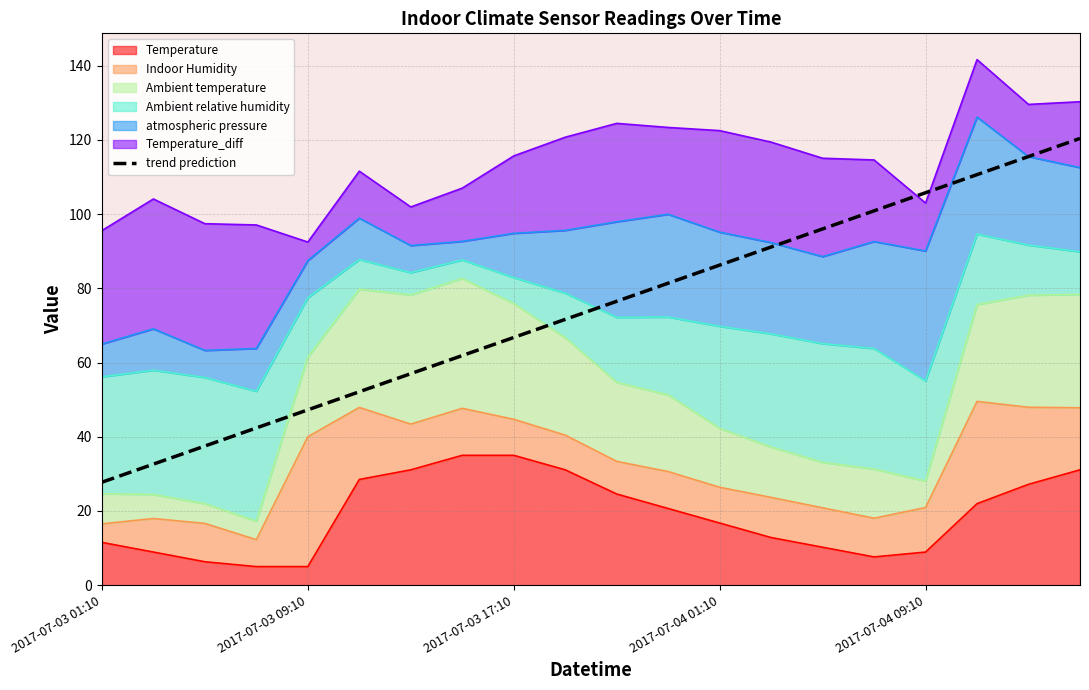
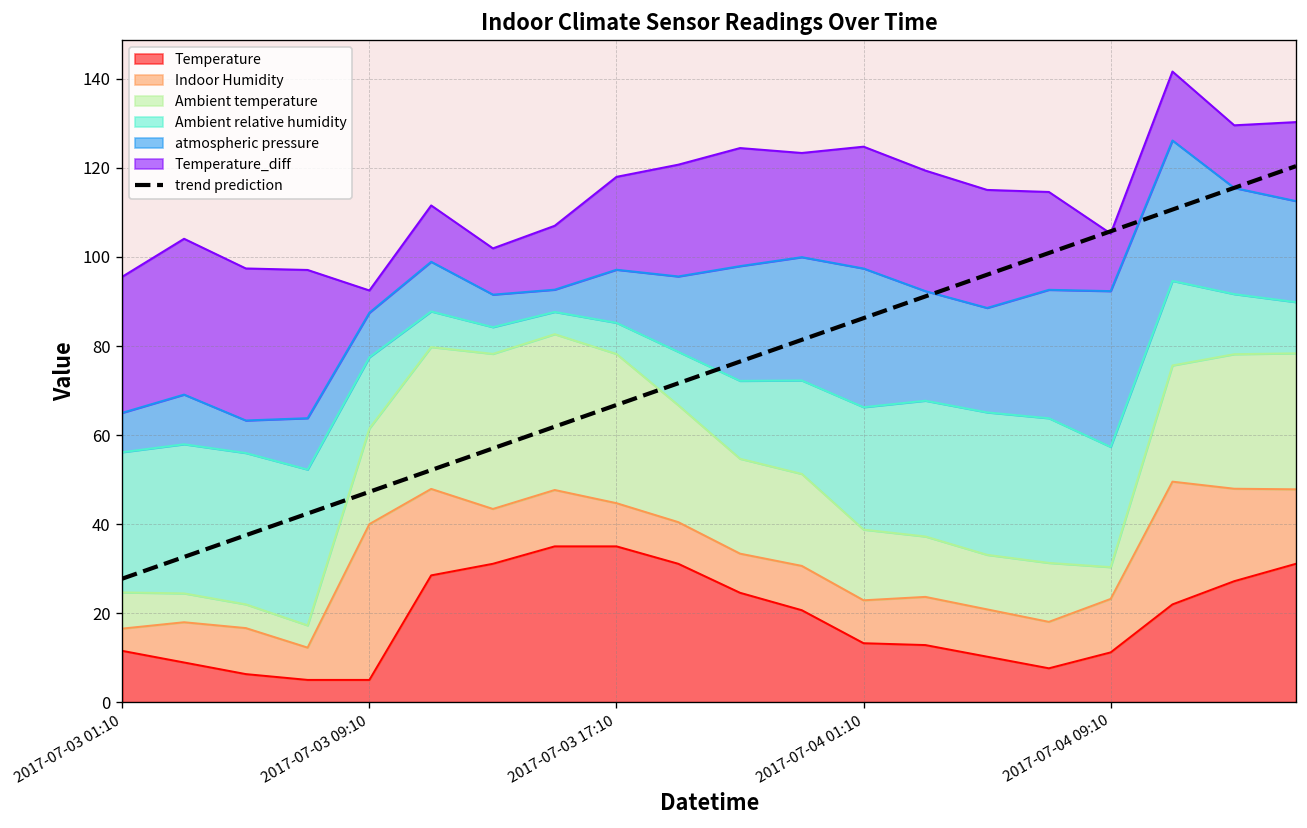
  {
    "Temperature": {
      "2017-07-03 01:10": 12,
      "2017-07-03 09:10": 5,
      "2017-07-03 17:10": 35,
-     "2017-07-04 01:10": 17,
-     "2017-07-04 09:10": 9
+     "2017-07-04 01:10": 13,
+     "2017-07-04 09:10": 11
    },
    "Indoor Humidity": {
      "2017-07-03 01:10": 5,
      "2017-07-03 09:10": 35,
      "2017-07-03 17:10": 10,
      "2017-07-04 01:10": 10,
      "2017-07-04 09:10": 12
    },
    "Ambient temperature": {
      "2017-07-03 01:10": 8,
      "2017-07-03 09:10": 21,
-     "2017-07-03 17:10": 31,
+     "2017-07-03 17:10": 34,
      "2017-07-04 01:10": 16,
      "2017-07-04 09:10": 7
    },
    "Ambient relative humidity": {
      "2017-07-03 01:10": 31,
      "2017-07-03 09:10": 16,
      "2017-07-03 17:10": 7,
      "2017-07-04 01:10": 27,
      "2017-07-04 09:10": 27
    },
    "atmospheric pressure": {
      "2017-07-03 01:10": 9,
      "2017-07-03 09:10": 10,
      "2017-07-03 17:10": 12,
-     "2017-07-04 01:10": 25,
+     "2017-07-04 01:10": 31,
      "2017-07-04 09:10": 35
    },
    "Temperature_diff": {
      "2017-07-03 01:10": 31,
      "2017-07-03 09:10": 5,
      "2017-07-03 17:10": 21,
      "2017-07-04 01:10": 27
    },
    "trend prediction": {
      "2017-07-03 01:10": 28,
      "2017-07-03 09:10": 47,
      "2017-07-03 17:10": 67,
      "2017-07-04 01:10": 86
    }
  }
